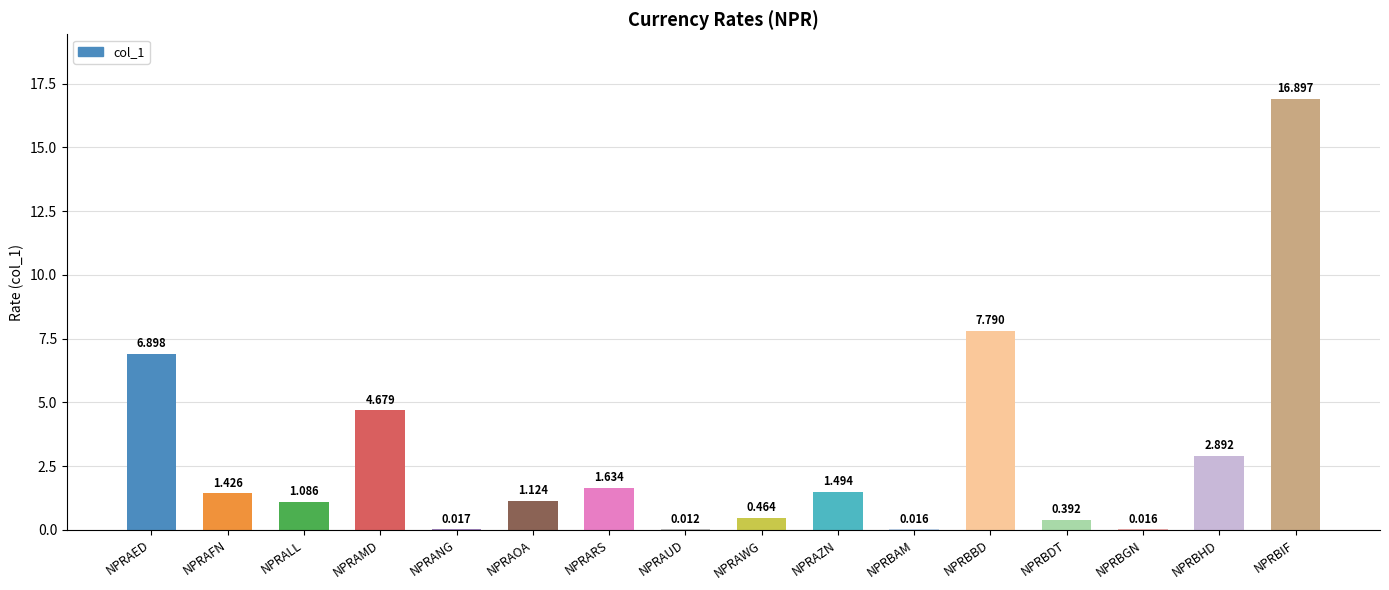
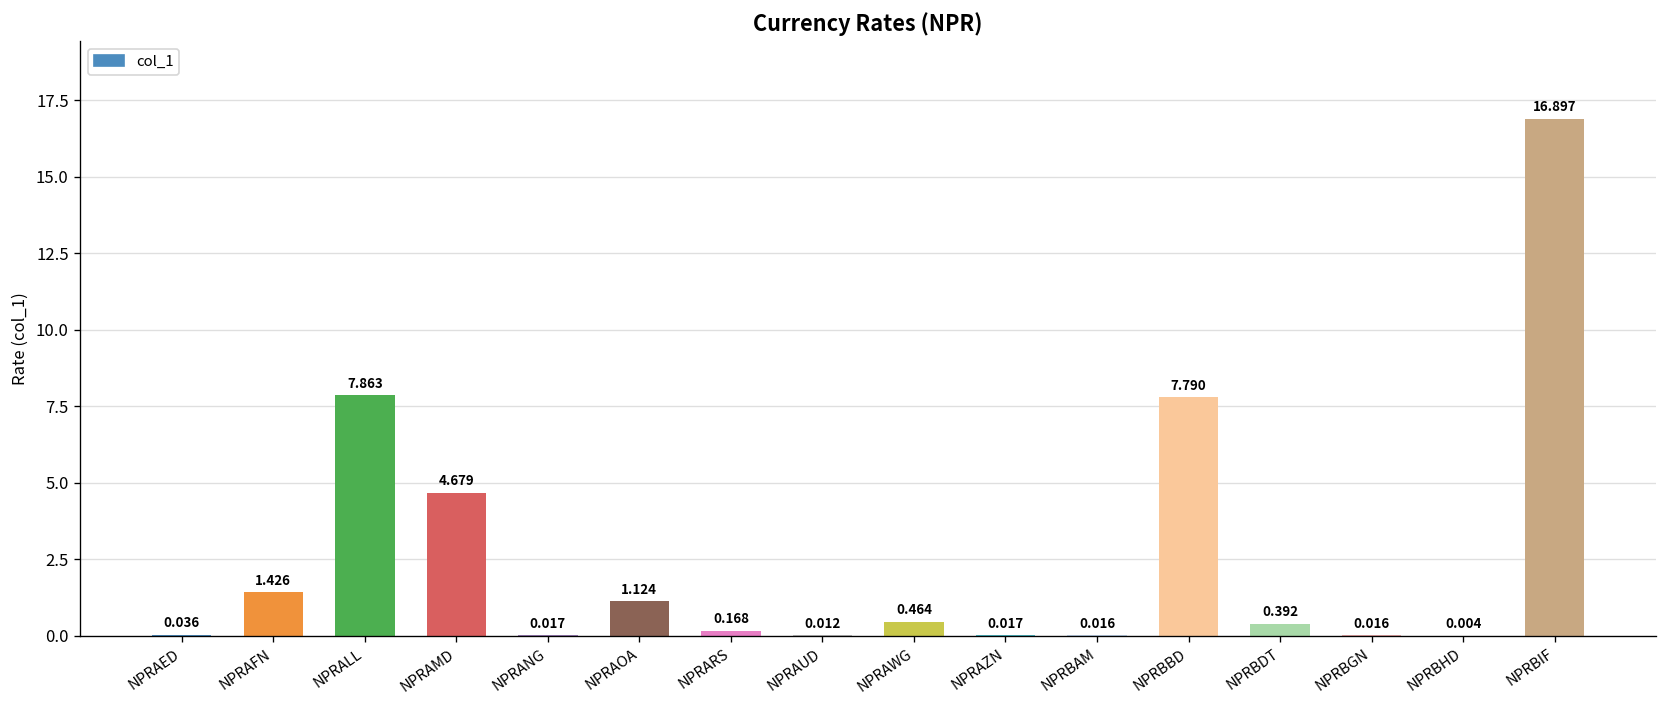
  {
-   "NPRAED": 6.898,
+   "NPRAED": 0.036,
    "NPRAFN": 1.426,
-   "NPRALL": 1.086,
+   "NPRALL": 7.863,
    "NPRAMD": 4.679,
    "NPRANG": 0.017,
    "NPRAOA": 1.124,
-   "NPRARS": 1.634,
+   "NPRARS": 0.168,
    "NPRAUD": 0.012,
    "NPRAWG": 0.464,
-   "NPRAZN": 1.494,
+   "NPRAZN": 0.017,
    "NPRBAM": 0.016,
    "NPRBBD": 7.790,
    "NPRBDT": 0.392,
    "NPRBGN": 0.016,
-   "NPRBHD": 2.892,
+   "NPRBHD": 0.004,
    "NPRBIF": 16.897
  }
